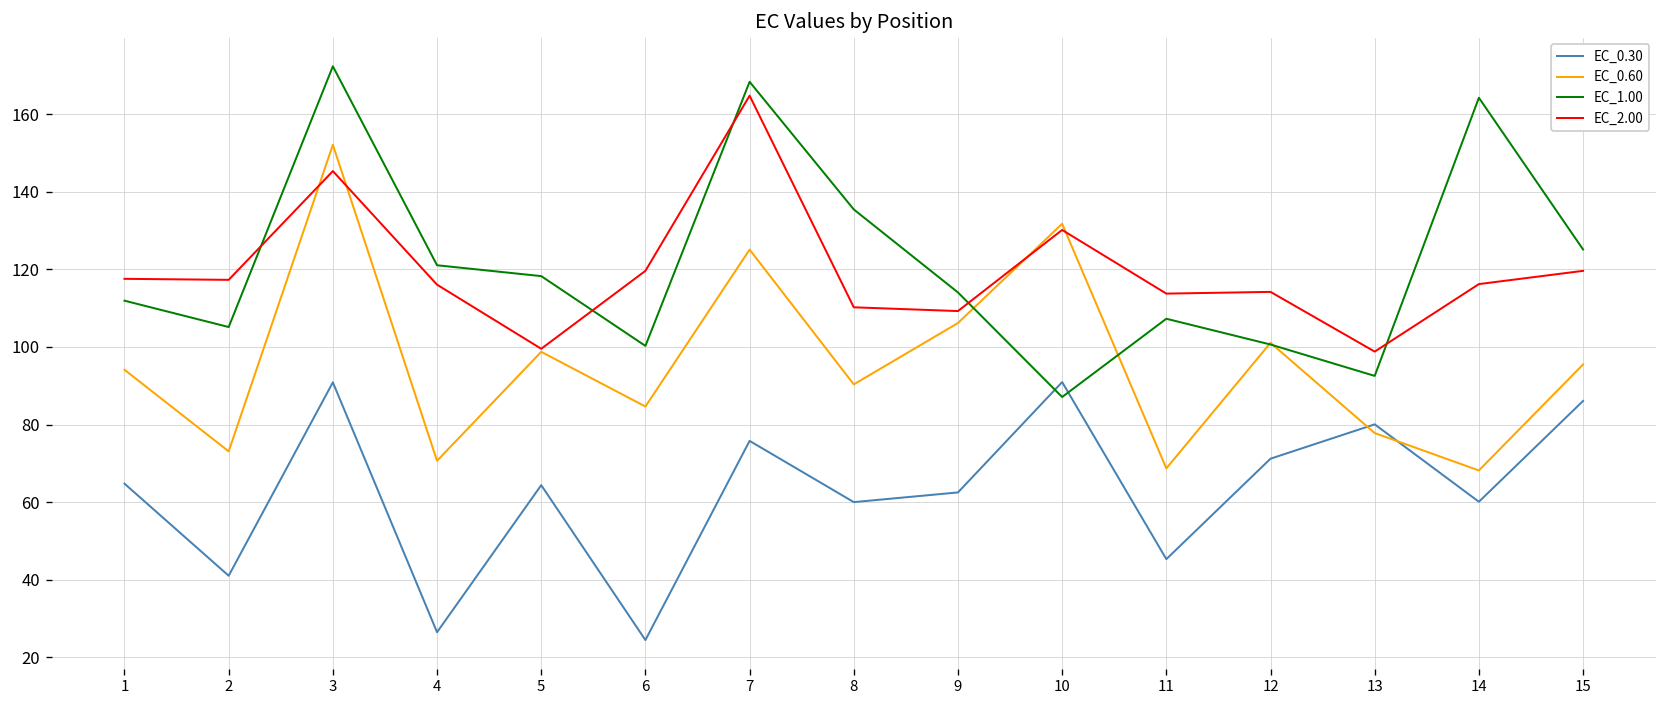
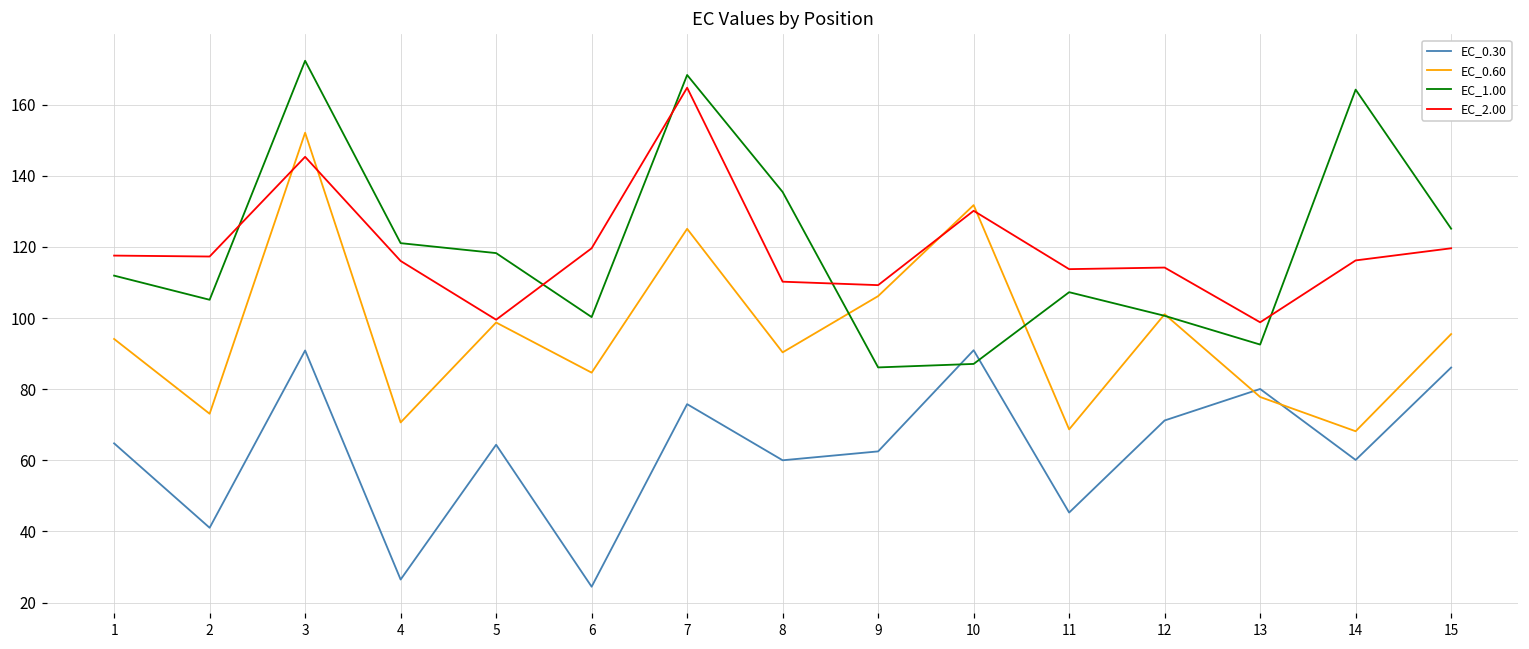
  {
    "EC_0.30": {
      "1": 65,
      "2": 41,
      "3": 91,
      "4": 26,
      "5": 64,
      "6": 24,
      "7": 76,
      "8": 60,
      "9": 63,
      "10": 91,
      "11": 45,
      "12": 71,
      "13": 80,
      "14": 60,
      "15": 86
    },
    "EC_0.60": {
      "1": 94,
      "2": 73,
      "3": 152,
      "4": 71,
      "5": 99,
      "6": 85,
      "7": 125,
      "8": 90,
      "9": 106,
      "10": 132,
      "11": 69,
      "13": 78,
      "14": 68,
      "15": 95
    },
    "EC_1.00": {
      "1": 112,
      "2": 105,
      "3": 172,
      "4": 121,
      "5": 118,
      "6": 100,
      "7": 168,
      "8": 135,
-     "9": 114,
+     "9": 86,
      "10": 87,
      "11": 107,
      "13": 93,
      "14": 164,
      "15": 125
    },
    "EC_2.00": {
      "1": 118,
      "2": 117,
      "3": 145,
      "4": 116,
      "5": 100,
      "6": 120,
      "7": 165,
      "8": 110,
      "9": 109,
      "10": 130,
      "11": 114,
      "12": 114,
      "13": 99,
      "14": 116,
      "15": 120
    }
  }
